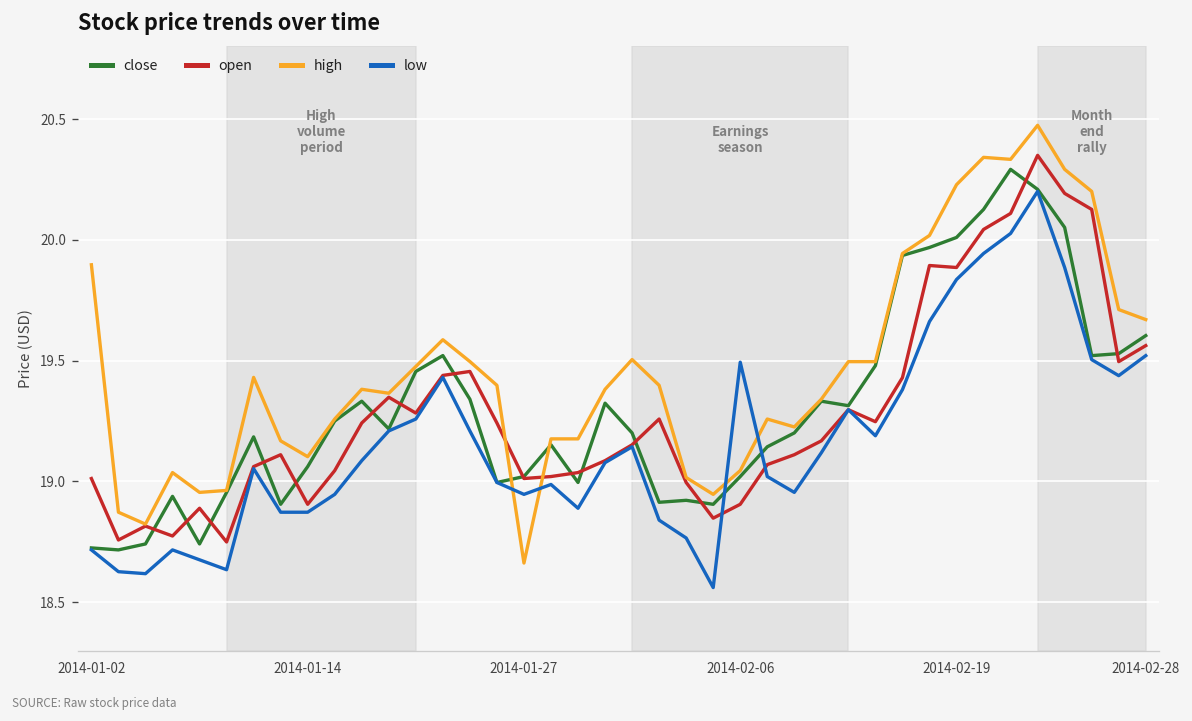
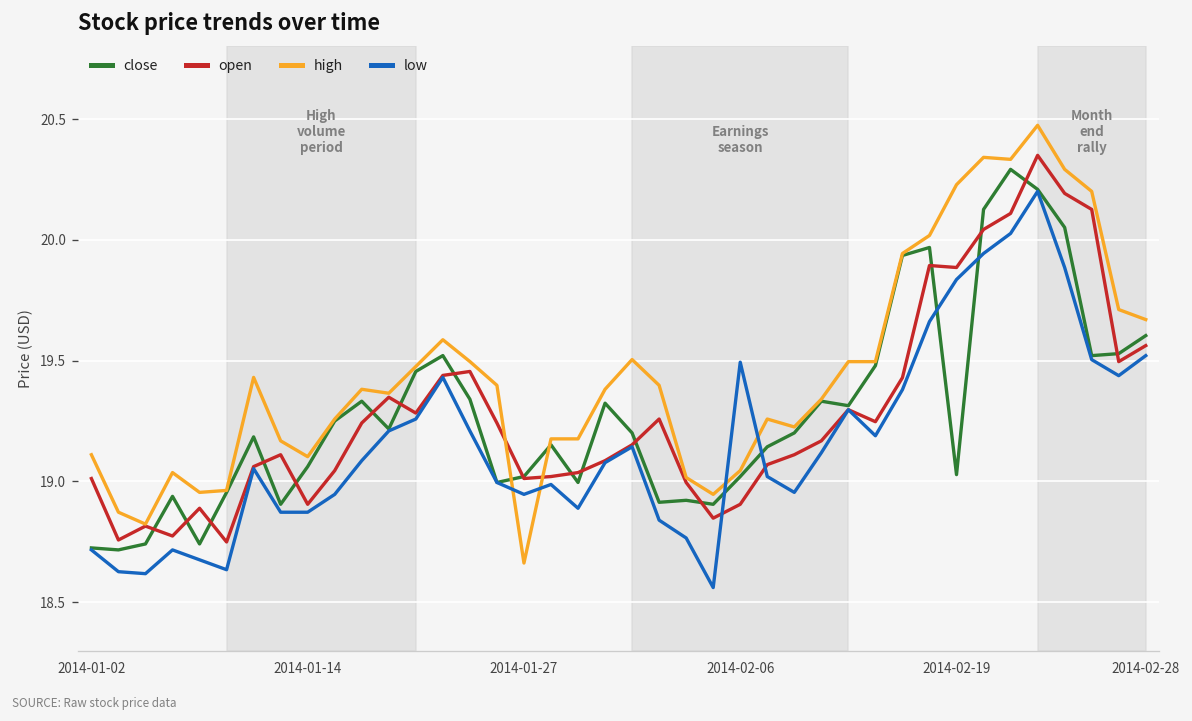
  {
    "close": {
      "2014-01-14": 19.06,
      "2014-02-06": 19.02,
-     "2014-02-19": 20.01,
+     "2014-02-19": 19.03,
      "2014-02-28": 19.60
    },
    "open": {
      "2014-01-02": 19.01,
      "2014-01-14": 18.91,
      "2014-02-06": 18.91,
      "2014-02-19": 19.89,
      "2014-02-28": 19.56
    },
    "high": {
-     "2014-01-02": 19.90,
+     "2014-01-02": 19.11,
      "2014-01-14": 19.10,
      "2014-01-27": 18.66,
      "2014-02-06": 19.04,
      "2014-02-19": 20.23,
      "2014-02-28": 19.67
    },
    "low": {
      "2014-01-14": 18.87,
      "2014-01-27": 18.95,
      "2014-02-06": 19.49,
      "2014-02-19": 19.84,
      "2014-02-28": 19.52
    }
  }
